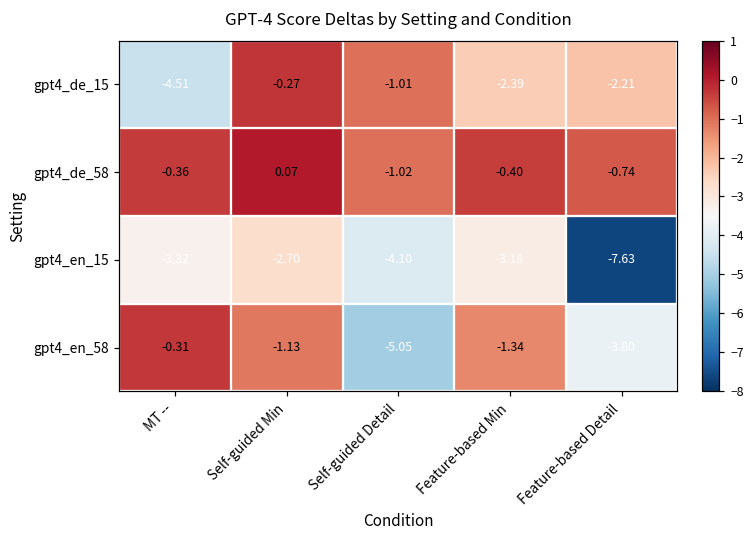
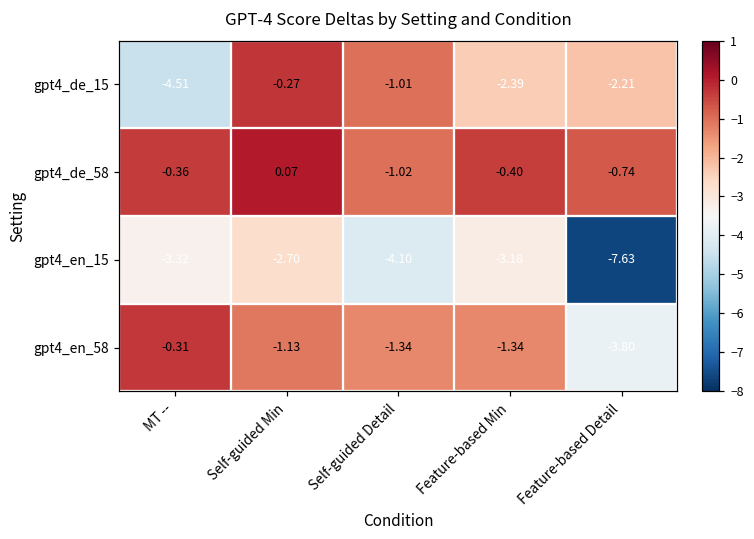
  {
    "gpt4_de_15": {
      "MT --": -4.51,
      "Self-guided Min": -0.27,
      "Self-guided Detail": -1.01,
      "Feature-based Min": -2.39,
      "Feature-based Detail": -2.21
    },
    "gpt4_de_58": {
      "MT --": -0.36,
      "Self-guided Min": 0.07,
      "Self-guided Detail": -1.02,
      "Feature-based Min": -0.40,
      "Feature-based Detail": -0.74
    },
    "gpt4_en_15": {
      "Self-guided Min": -2.70,
      "Feature-based Detail": -7.63
    },
    "gpt4_en_58": {
      "MT --": -0.31,
      "Self-guided Min": -1.13,
-     "Self-guided Detail": -5.05,
+     "Self-guided Detail": -1.34,
      "Feature-based Min": -1.34
    }
  }
